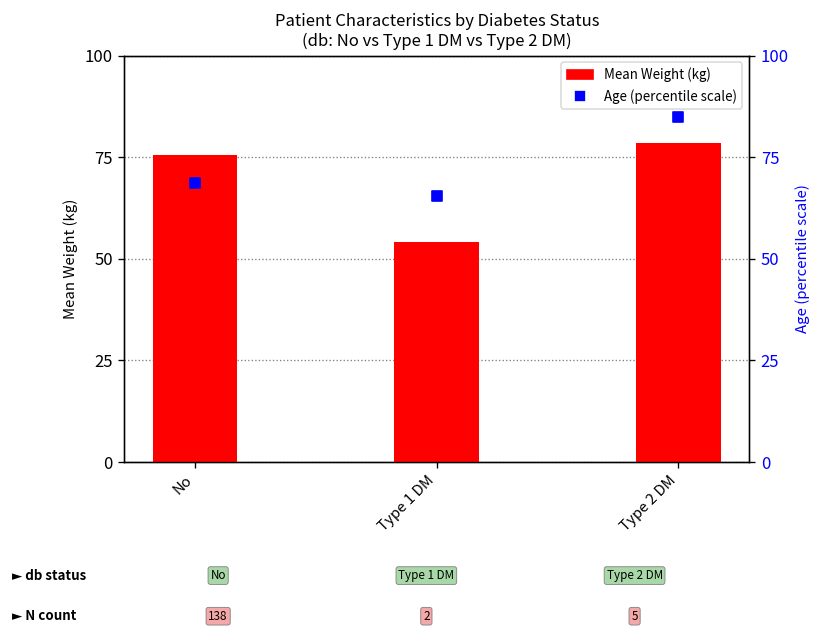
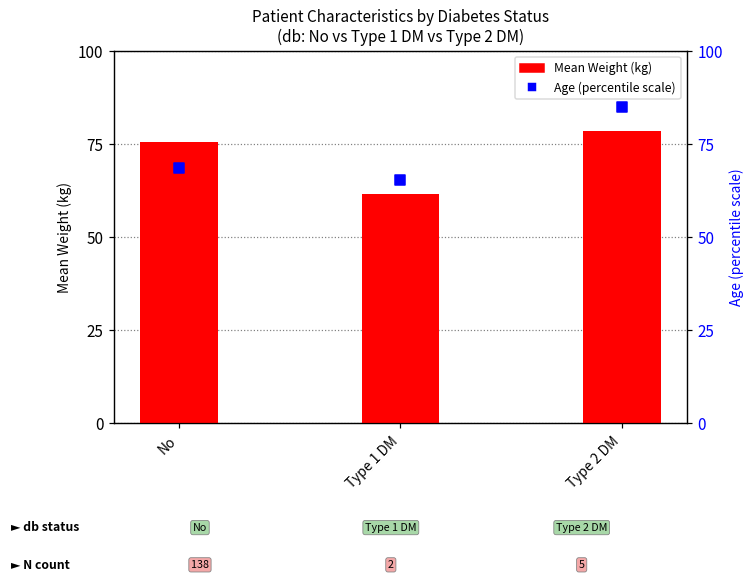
  {
    "Mean Weight (kg)": {
      "No": 76,
-     "Type 1 DM": 54,
+     "Type 1 DM": 62,
      "Type 2 DM": 79
    }
  }
